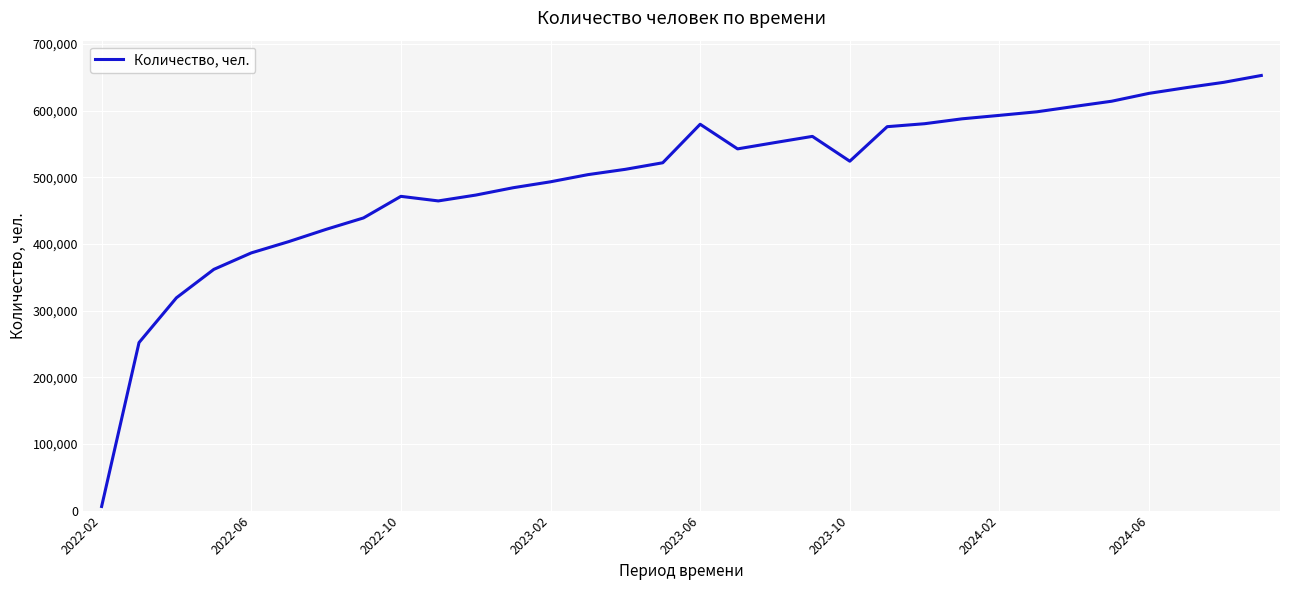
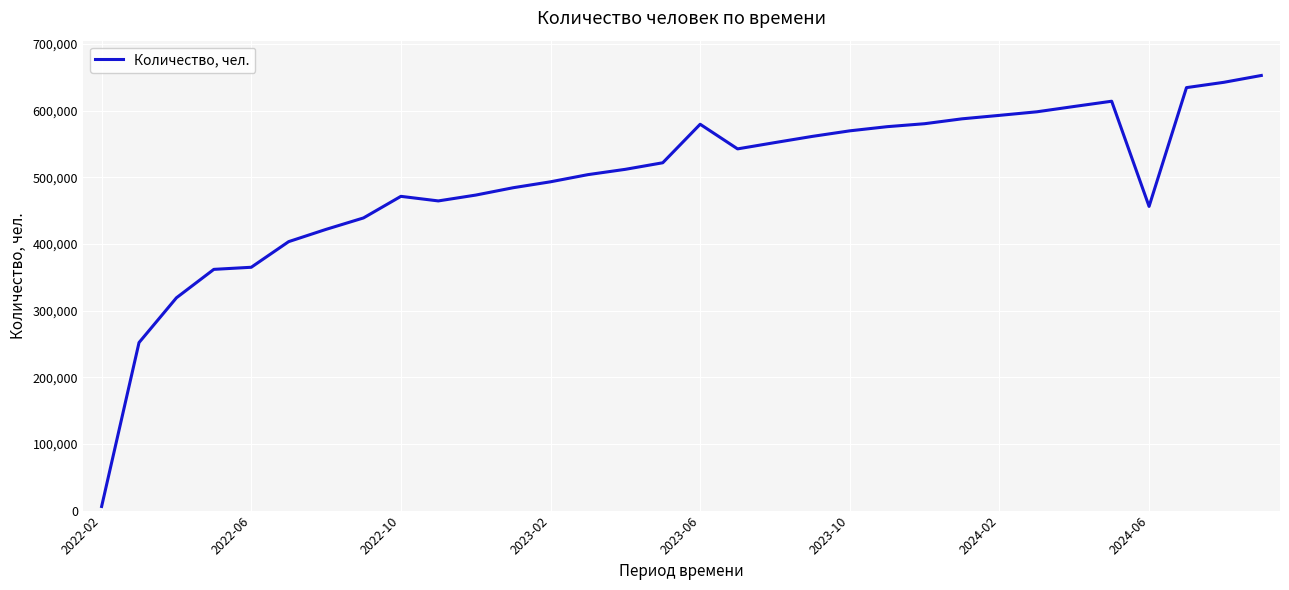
  {
    "2022-02": "10,000",
-   "2022-06": "390,000",
+   "2022-06": "360,000",
    "2022-10": "470,000",
    "2023-02": "490,000",
    "2023-06": "580,000",
-   "2023-10": "520,000",
+   "2023-10": "570,000",
    "2024-02": "590,000",
-   "2024-06": "630,000"
+   "2024-06": "460,000"
  }
